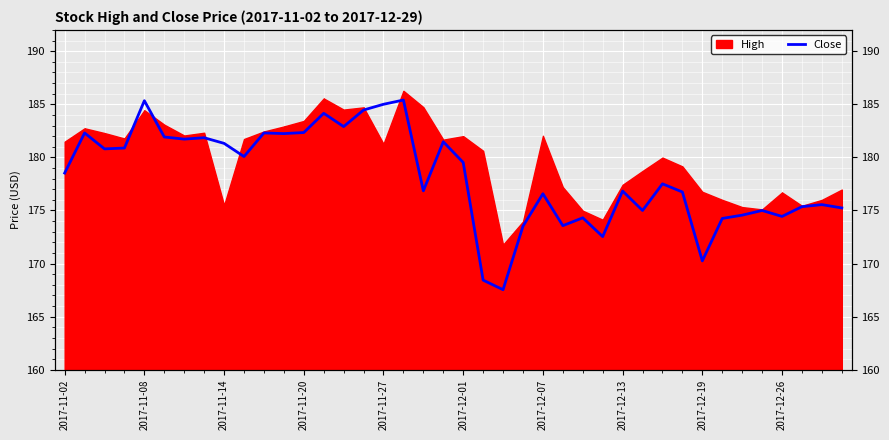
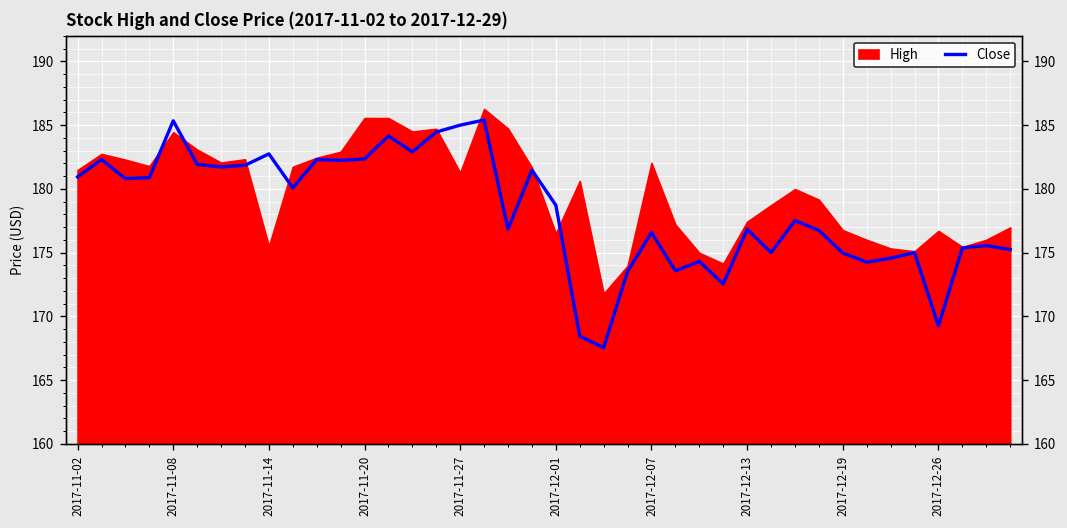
  {
    "Close": {
-     "2017-11-02": 178.5,
+     "2017-11-02": 180.9,
      "2017-11-08": 185.3,
-     "2017-11-14": 181.3,
+     "2017-11-14": 182.7,
      "2017-11-20": 182.3,
      "2017-11-27": 185.0,
-     "2017-12-01": 179.5,
+     "2017-12-01": 178.7,
      "2017-12-07": 176.6,
      "2017-12-13": 176.8,
-     "2017-12-19": 170.3,
-     "2017-12-26": 174.4
+     "2017-12-19": 175.0,
+     "2017-12-26": 169.3
    },
    "High": {
      "2017-11-02": 181.5,
      "2017-11-08": 184.4,
      "2017-11-14": 175.5,
-     "2017-11-20": 183.4,
+     "2017-11-20": 185.6,
      "2017-11-27": 181.3,
-     "2017-12-01": 182.0,
+     "2017-12-01": 176.5,
      "2017-12-07": 182.0,
      "2017-12-13": 177.4,
      "2017-12-19": 176.8,
      "2017-12-26": 176.7
    }
  }
